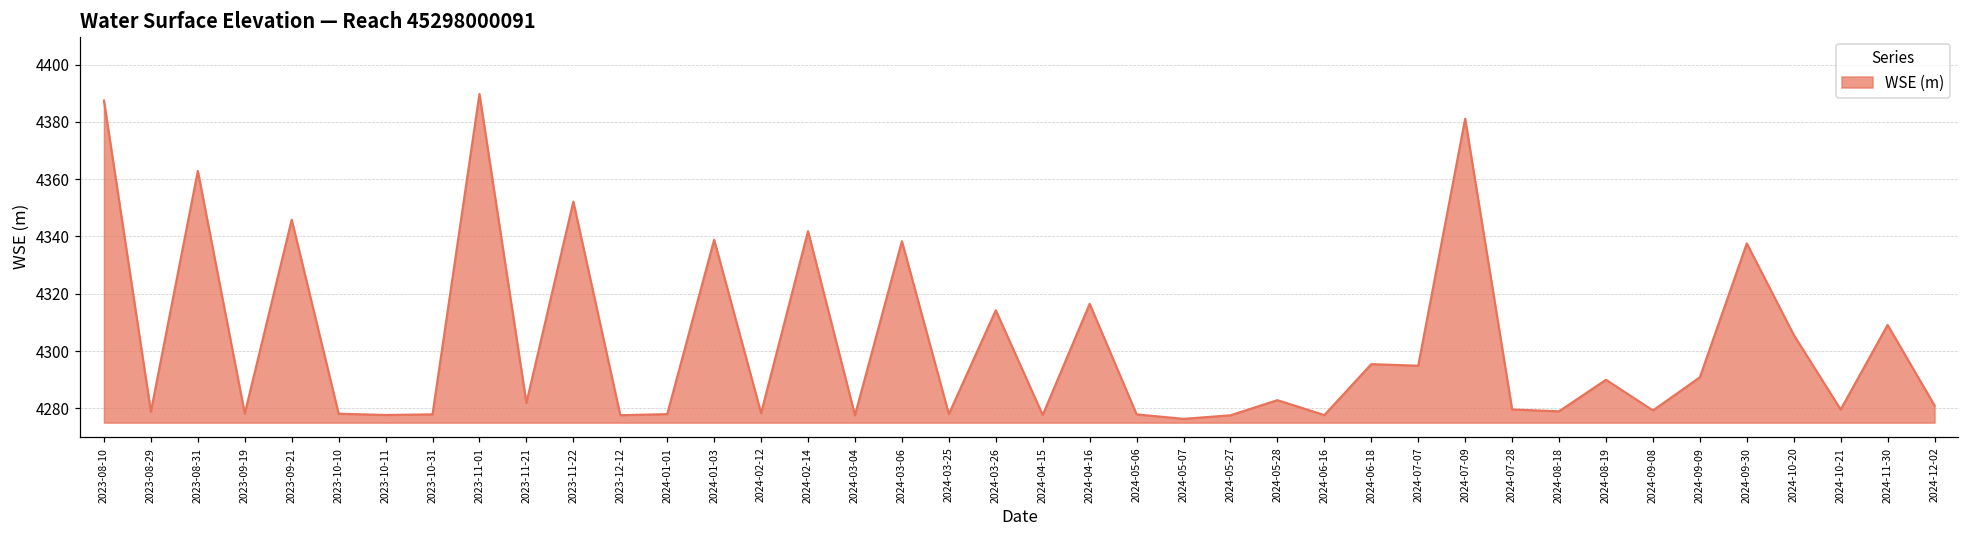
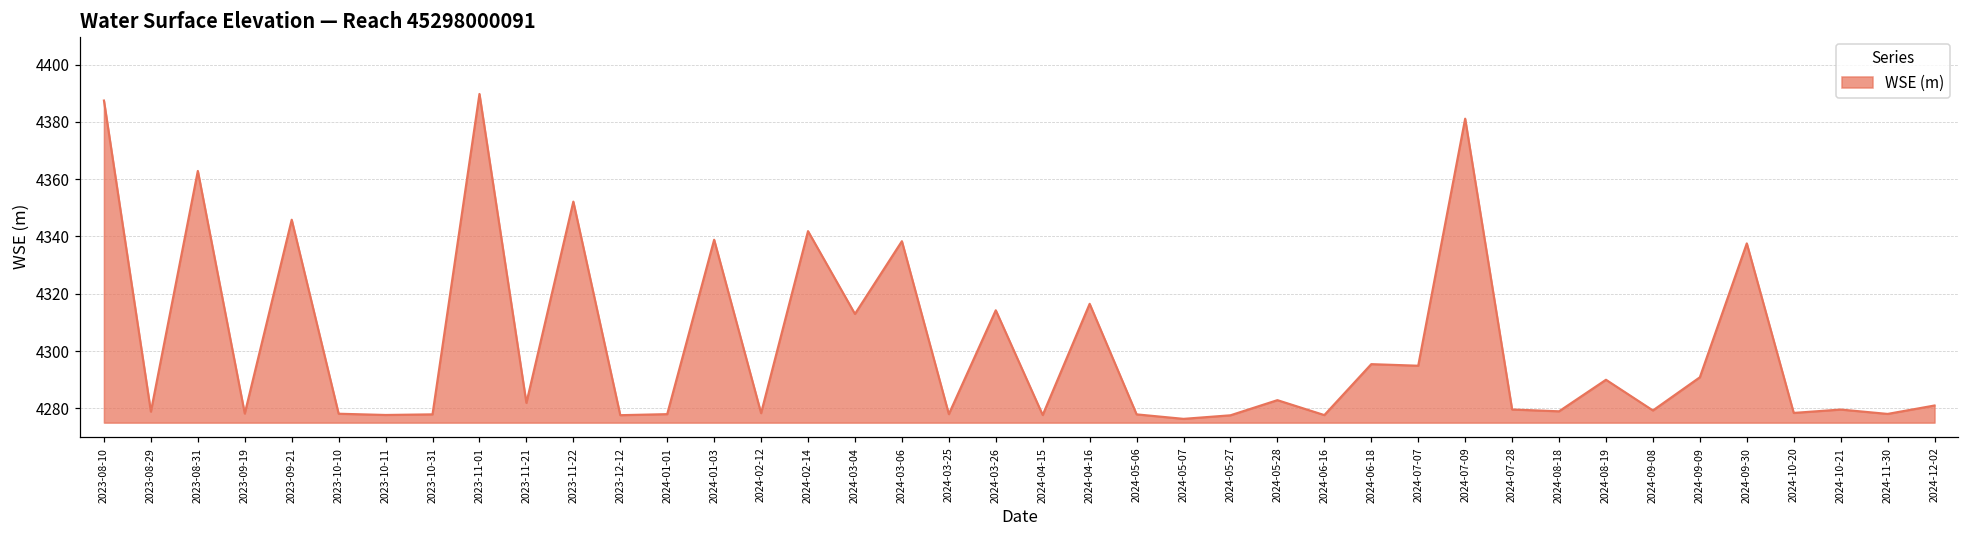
  {
    "2023-08-10": 4387,
    "2023-08-29": 4279,
    "2023-08-31": 4363,
    "2023-09-19": 4278,
    "2023-09-21": 4346,
    "2023-10-10": 4278,
    "2023-10-11": 4278,
    "2023-10-31": 4278,
    "2023-11-01": 4390,
    "2023-11-21": 4282,
    "2023-11-22": 4352,
    "2023-12-12": 4278,
    "2024-01-01": 4278,
    "2024-01-03": 4339,
    "2024-02-12": 4278,
    "2024-02-14": 4342,
-   "2024-03-04": 4278,
+   "2024-03-04": 4313,
    "2024-03-06": 4338,
    "2024-03-25": 4278,
    "2024-03-26": 4314,
    "2024-04-15": 4278,
    "2024-04-16": 4316,
    "2024-05-06": 4278,
    "2024-05-07": 4276,
    "2024-05-27": 4278,
    "2024-05-28": 4283,
    "2024-06-16": 4278,
    "2024-06-18": 4295,
    "2024-07-07": 4295,
    "2024-07-09": 4381,
    "2024-07-28": 4280,
    "2024-08-18": 4279,
    "2024-08-19": 4290,
    "2024-09-08": 4279,
    "2024-09-09": 4291,
    "2024-09-30": 4338,
-   "2024-10-20": 4306,
+   "2024-10-20": 4278,
    "2024-10-21": 4280,
-   "2024-11-30": 4309,
+   "2024-11-30": 4278,
    "2024-12-02": 4281
  }
